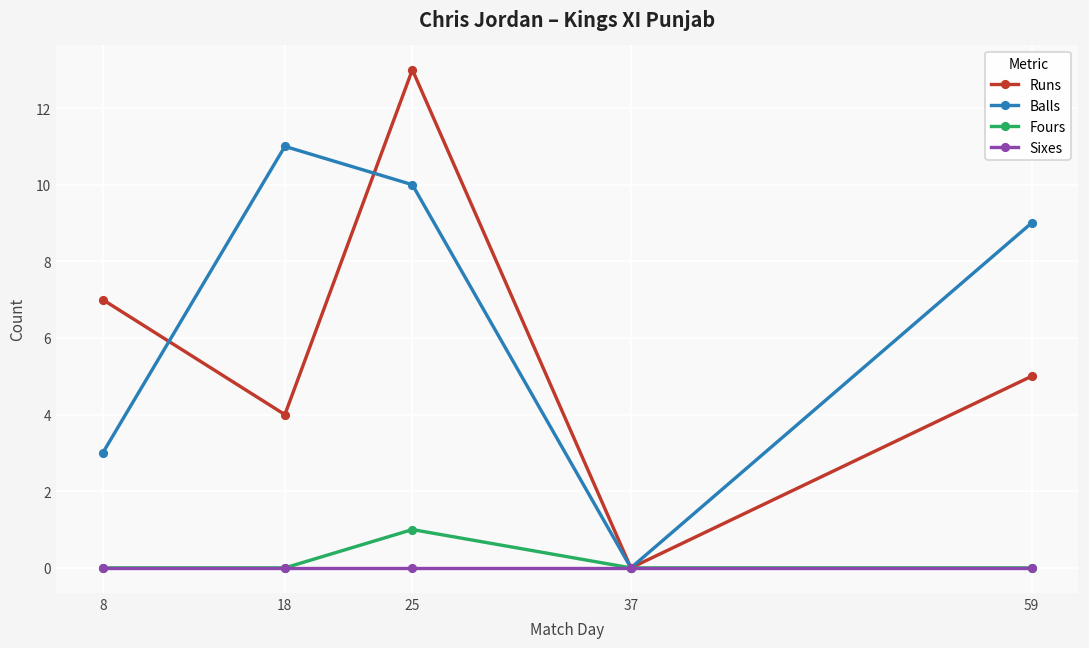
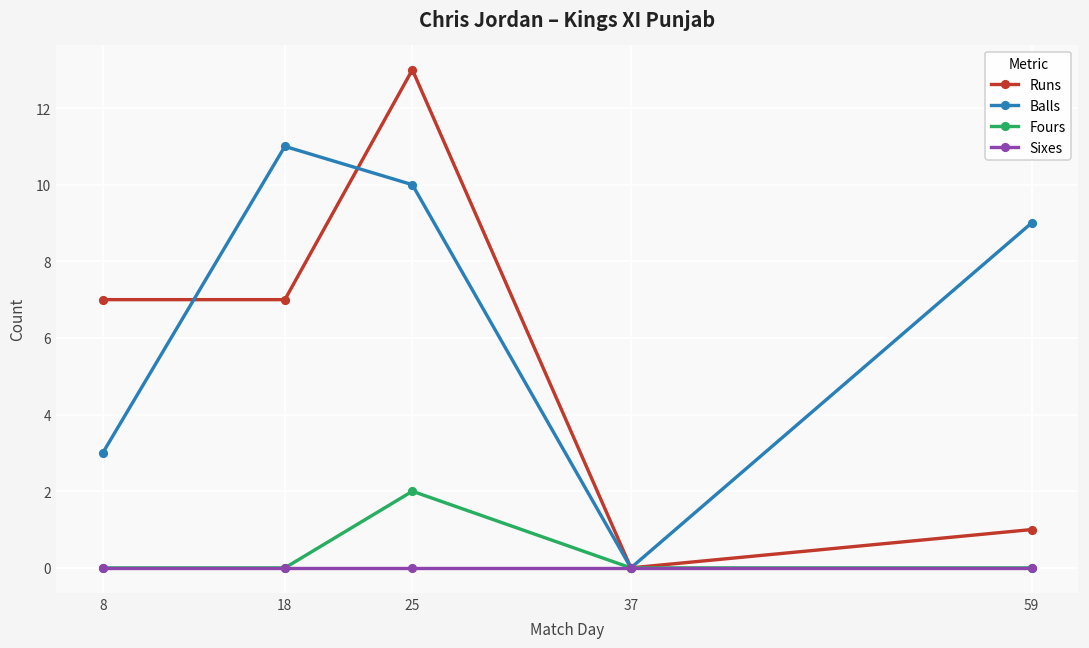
  {
    "Runs": {
      "8": 7,
-     "18": 4,
+     "18": 7,
      "25": 13,
-     "59": 5
+     "59": 1
    },
    "Balls": {
      "8": 3,
      "18": 11,
      "25": 10,
      "59": 9
    },
    "Fours": {
-     "25": 1
+     "25": 2
    },
    "Sixes": {
      "25": 0
    }
  }
